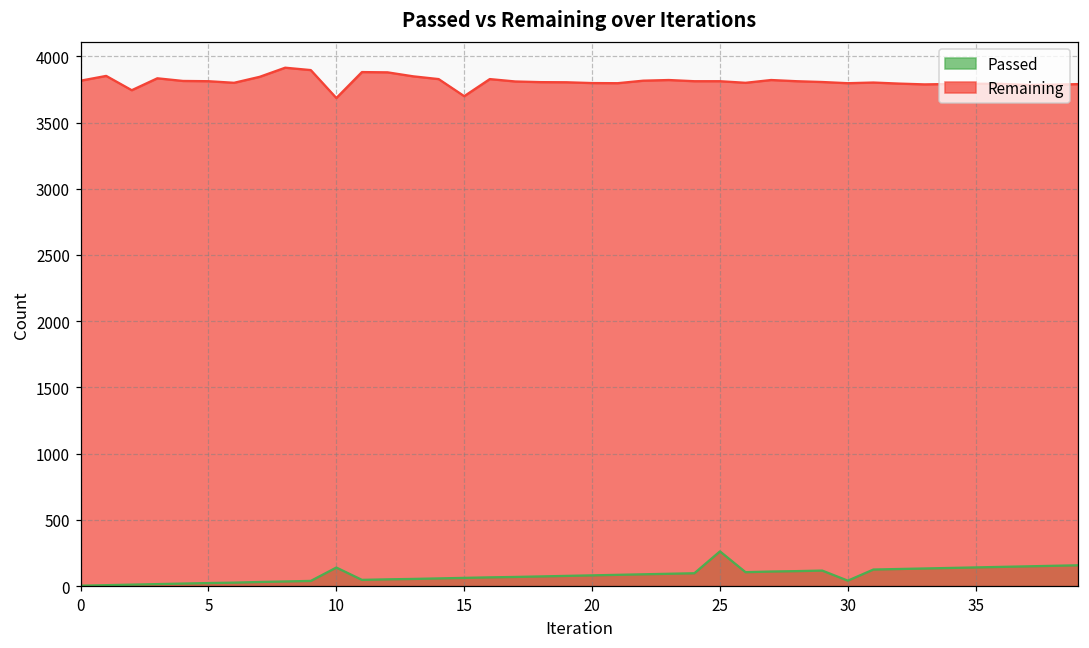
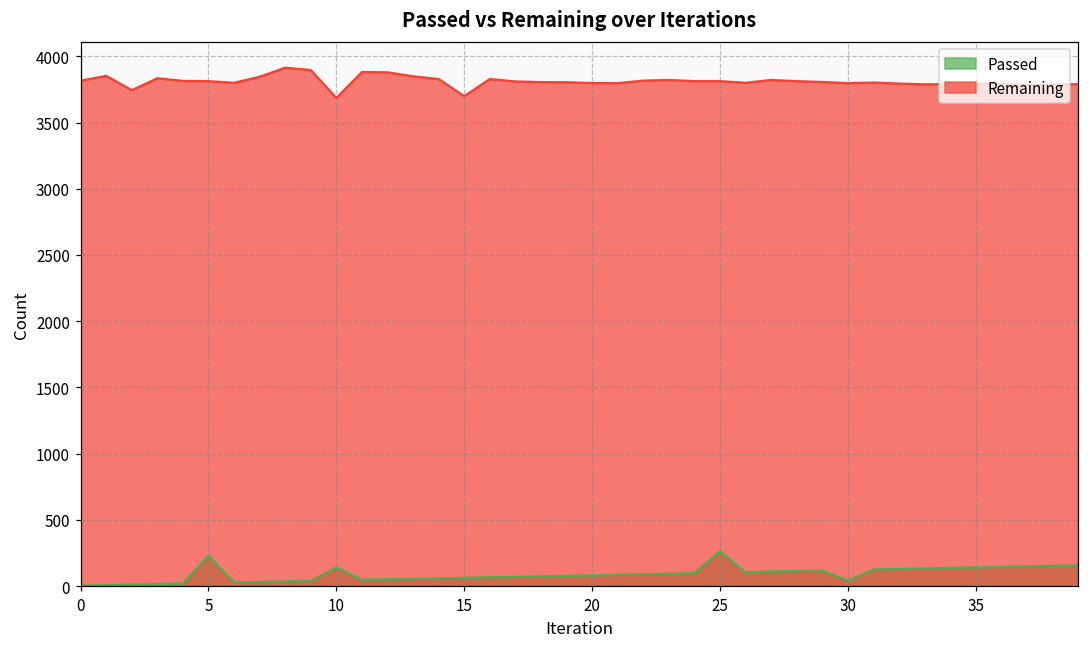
  {
    "Passed": {
      "0": 0,
-     "5": 20,
+     "5": 230,
      "10": 140,
      "15": 60,
      "20": 80,
      "25": 260,
      "30": 40,
      "35": 140
    },
    "Remaining": {
      "0": 3820,
      "5": 3810,
      "10": 3690,
      "15": 3700,
      "20": 3800,
      "25": 3810,
      "30": 3800
    }
  }
